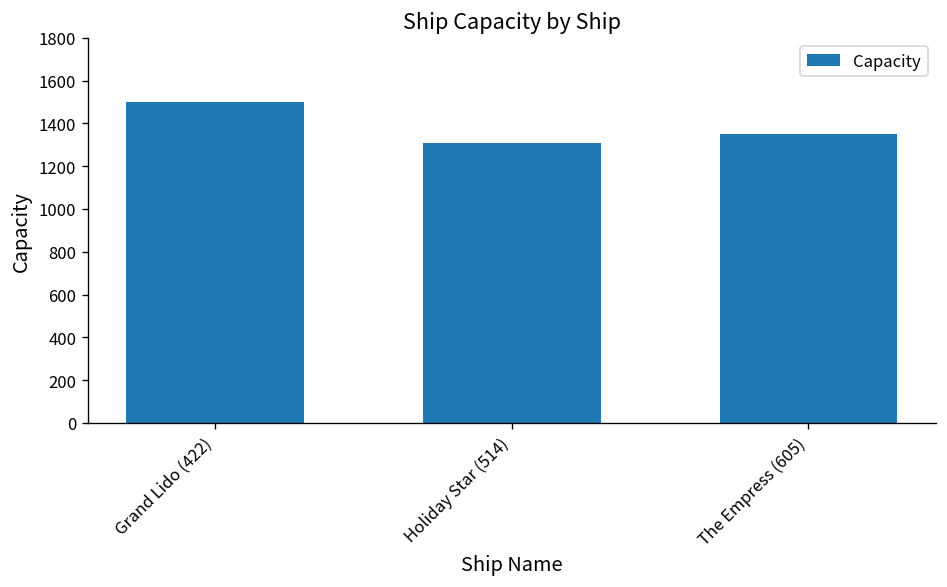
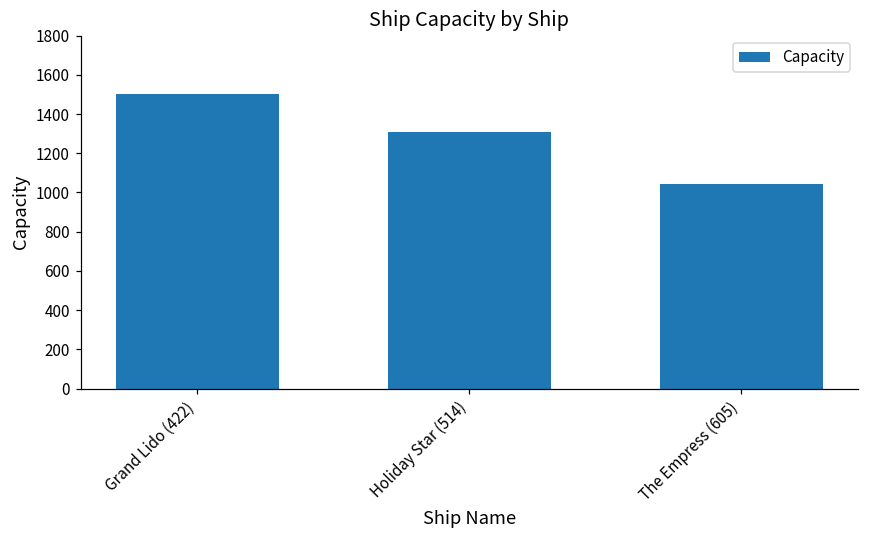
  {
    "Grand Lido (422)": 1500,
    "Holiday Star (514)": 1310,
-   "The Empress (605)": 1350
+   "The Empress (605)": 1040
  }
